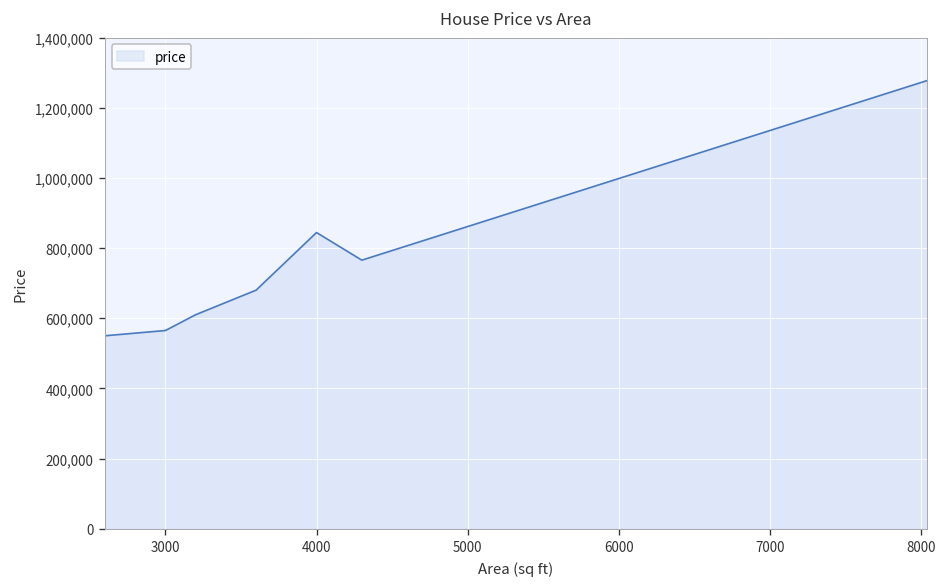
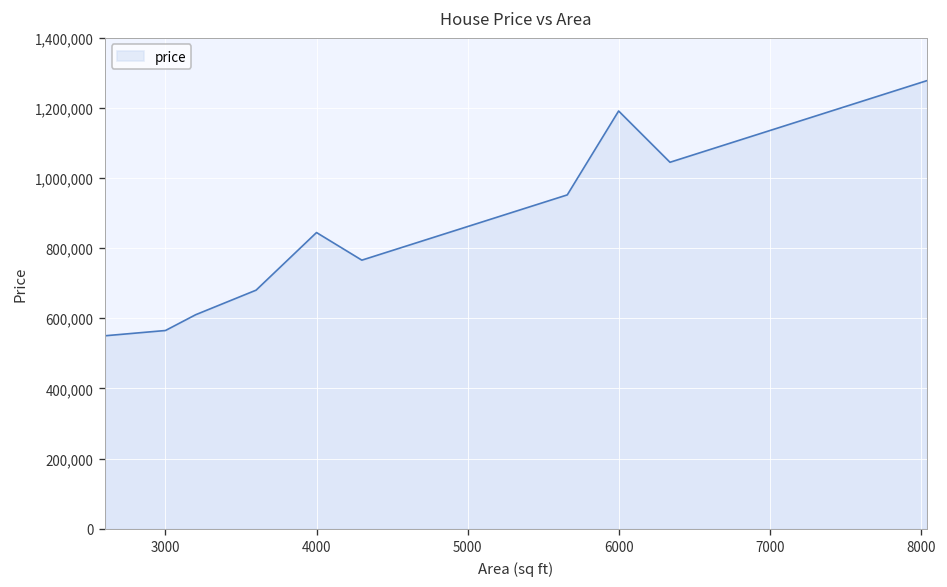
  {
    "3000": "570,000",
    "4000": "840,000",
-   "6000": "1,000,000"
+   "6000": "1,190,000"
  }
